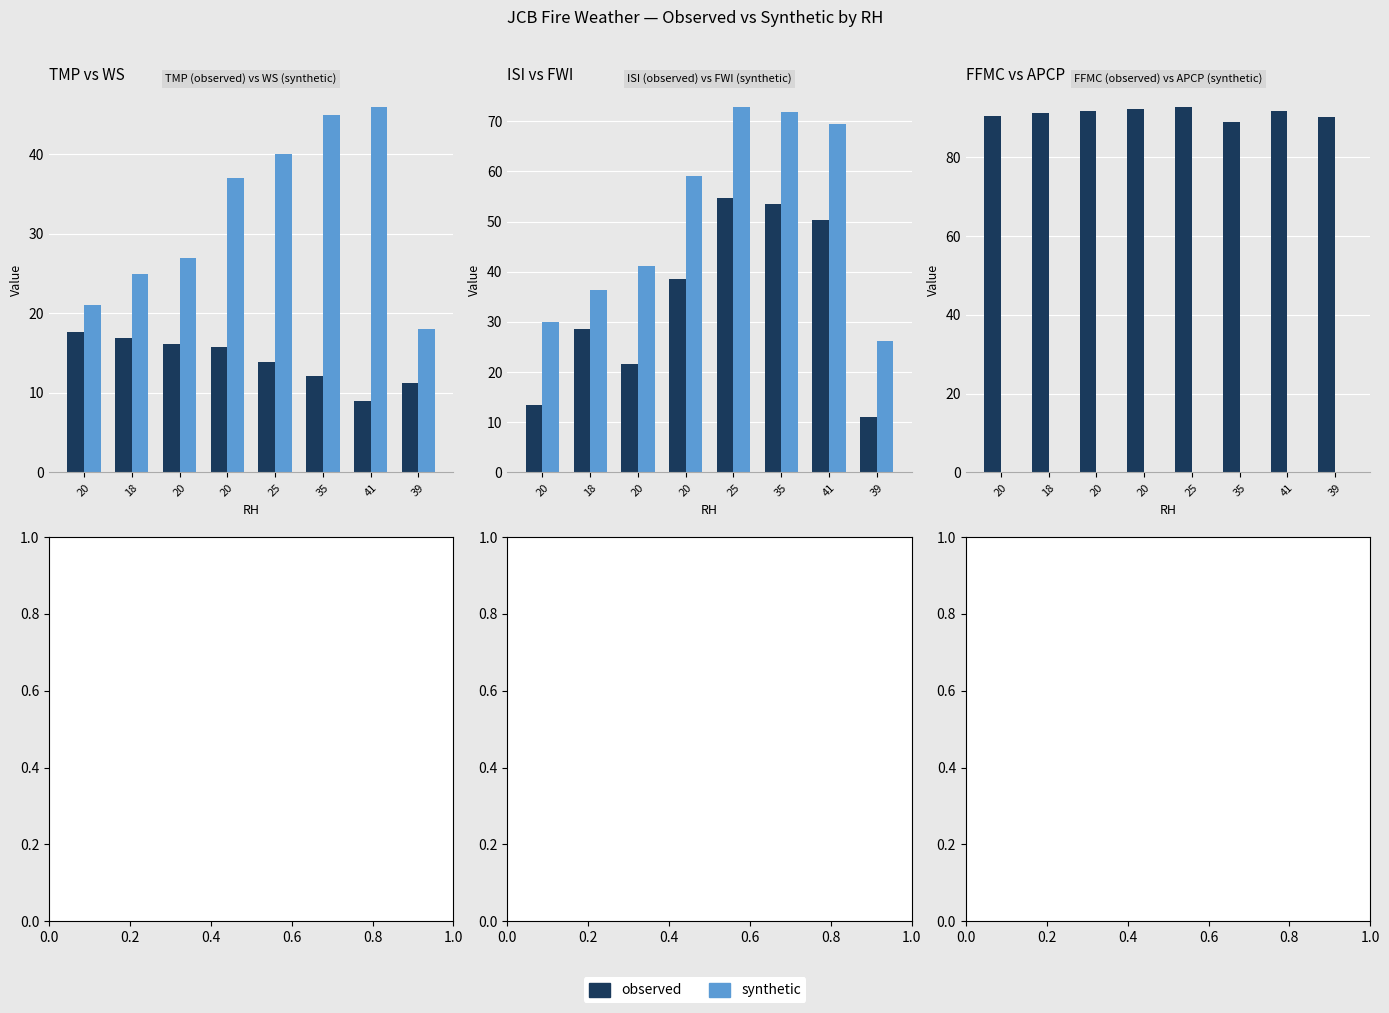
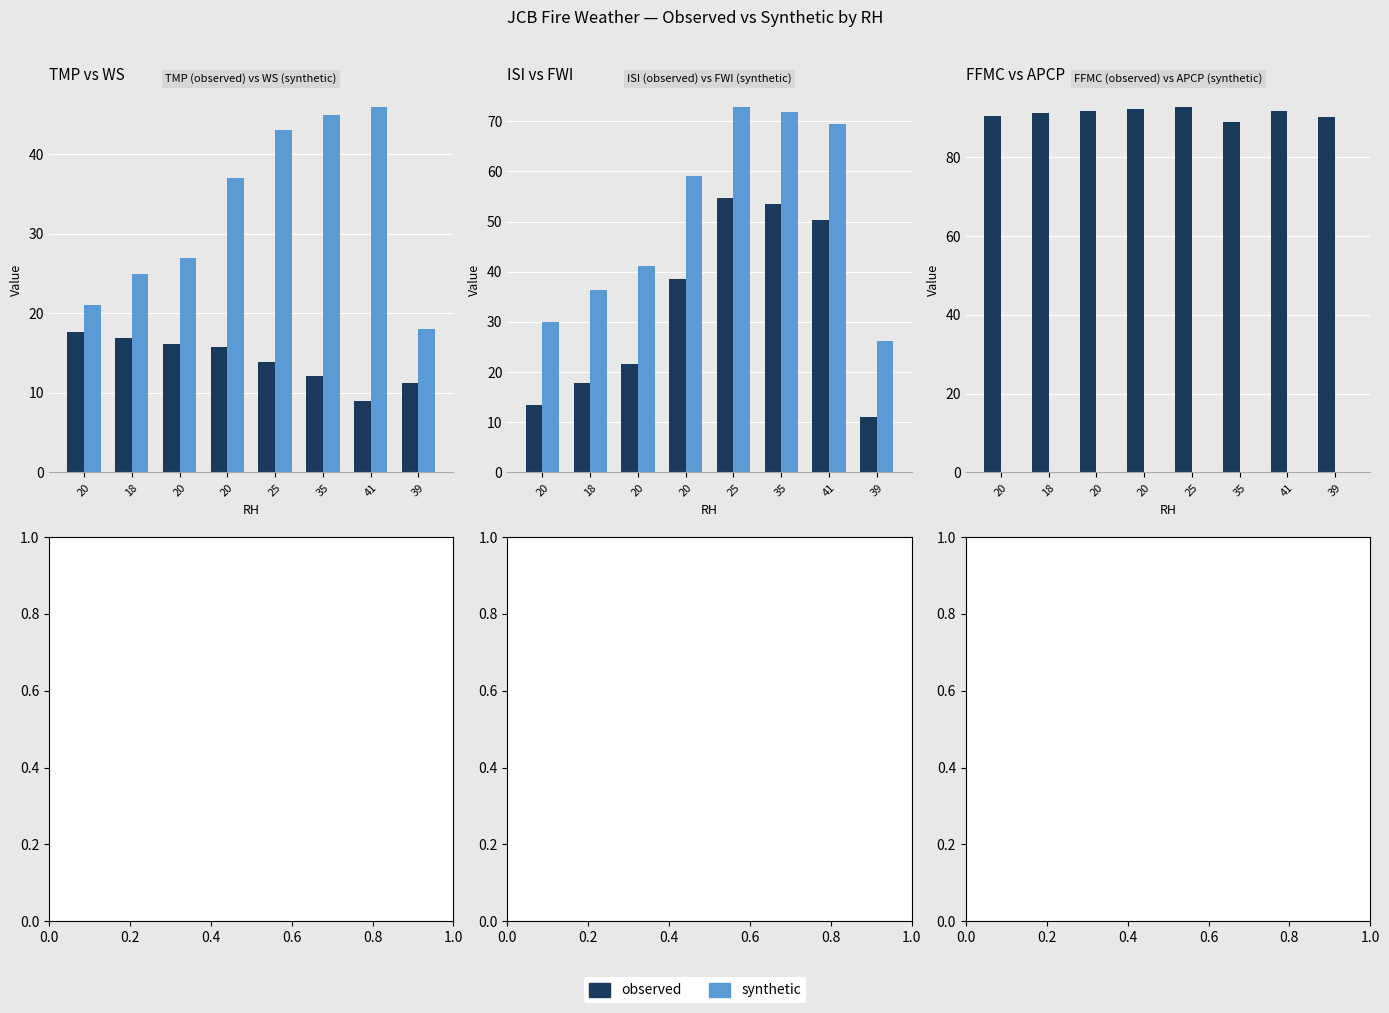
  {
    "TMP vs WS": {
      "observed": {
        "18": 17,
        "25": 14,
        "35": 12,
        "41": 9,
        "39": 11
      },
      "synthetic": {
        "18": 25,
-       "25": 40,
+       "25": 43,
        "35": 45,
        "41": 46,
        "39": 18
      }
    },
    "ISI vs FWI": {
      "observed": {
-       "18": 29,
+       "18": 18,
        "25": 55,
        "35": 53,
        "41": 50,
        "39": 11
      },
      "synthetic": {
        "18": 36,
        "25": 73,
        "35": 72,
        "41": 69,
        "39": 26
      }
    },
    "FFMC vs APCP": {
      "observed": {
        "18": 91,
        "25": 93,
        "35": 89,
        "41": 92,
        "39": 90
      },
      "synthetic": {
        "18": 0,
        "25": 0,
        "35": 0,
        "41": 0,
        "39": 0
      }
    }
  }
